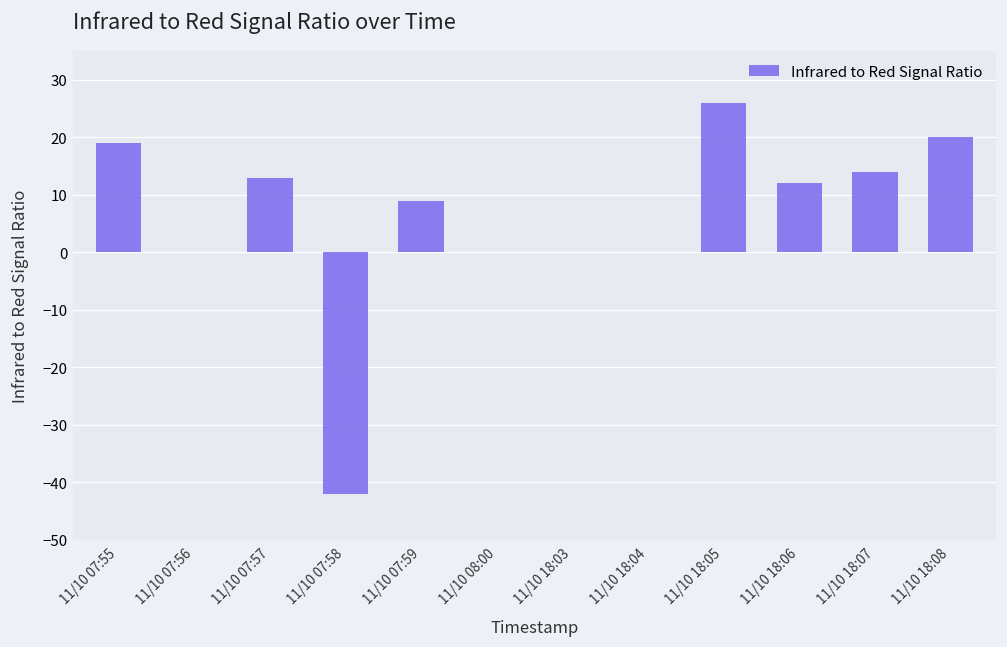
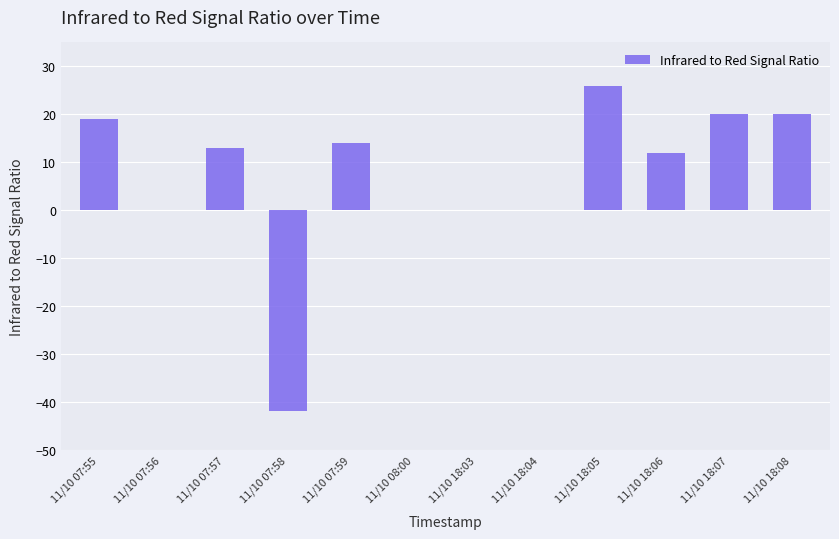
  {
    "11/10 07:55": 19,
    "11/10 07:56": 0,
    "11/10 07:57": 13,
    "11/10 07:58": -42,
-   "11/10 07:59": 9,
+   "11/10 07:59": 14,
    "11/10 08:00": 0,
    "11/10 18:03": 0,
    "11/10 18:04": 0,
    "11/10 18:05": 26,
    "11/10 18:06": 12,
-   "11/10 18:07": 14,
+   "11/10 18:07": 20,
    "11/10 18:08": 20
  }
